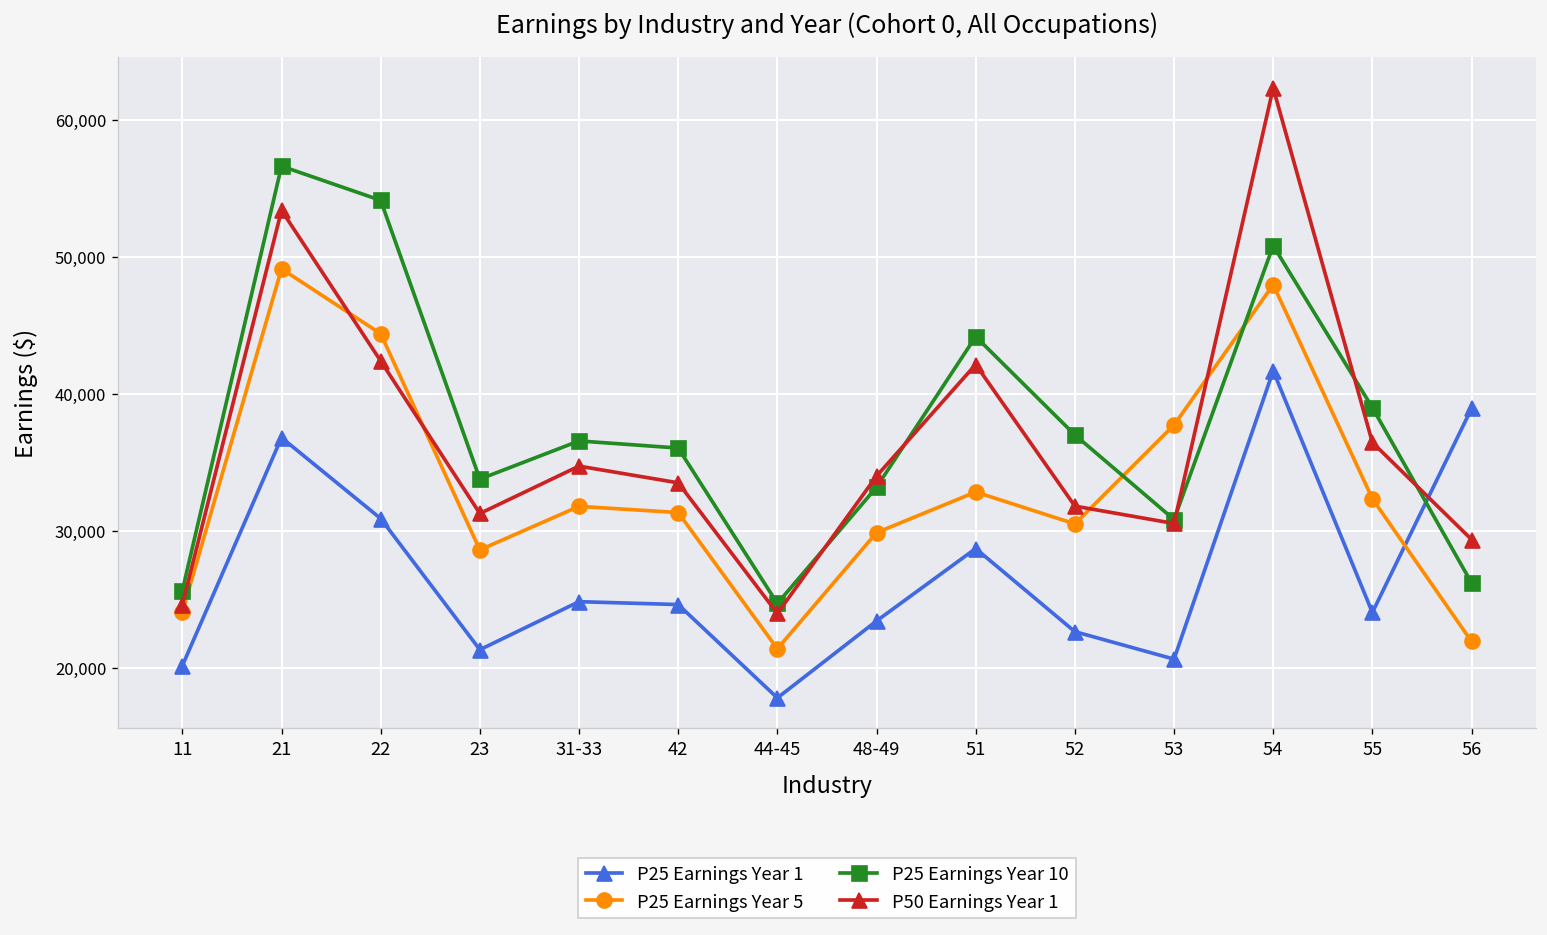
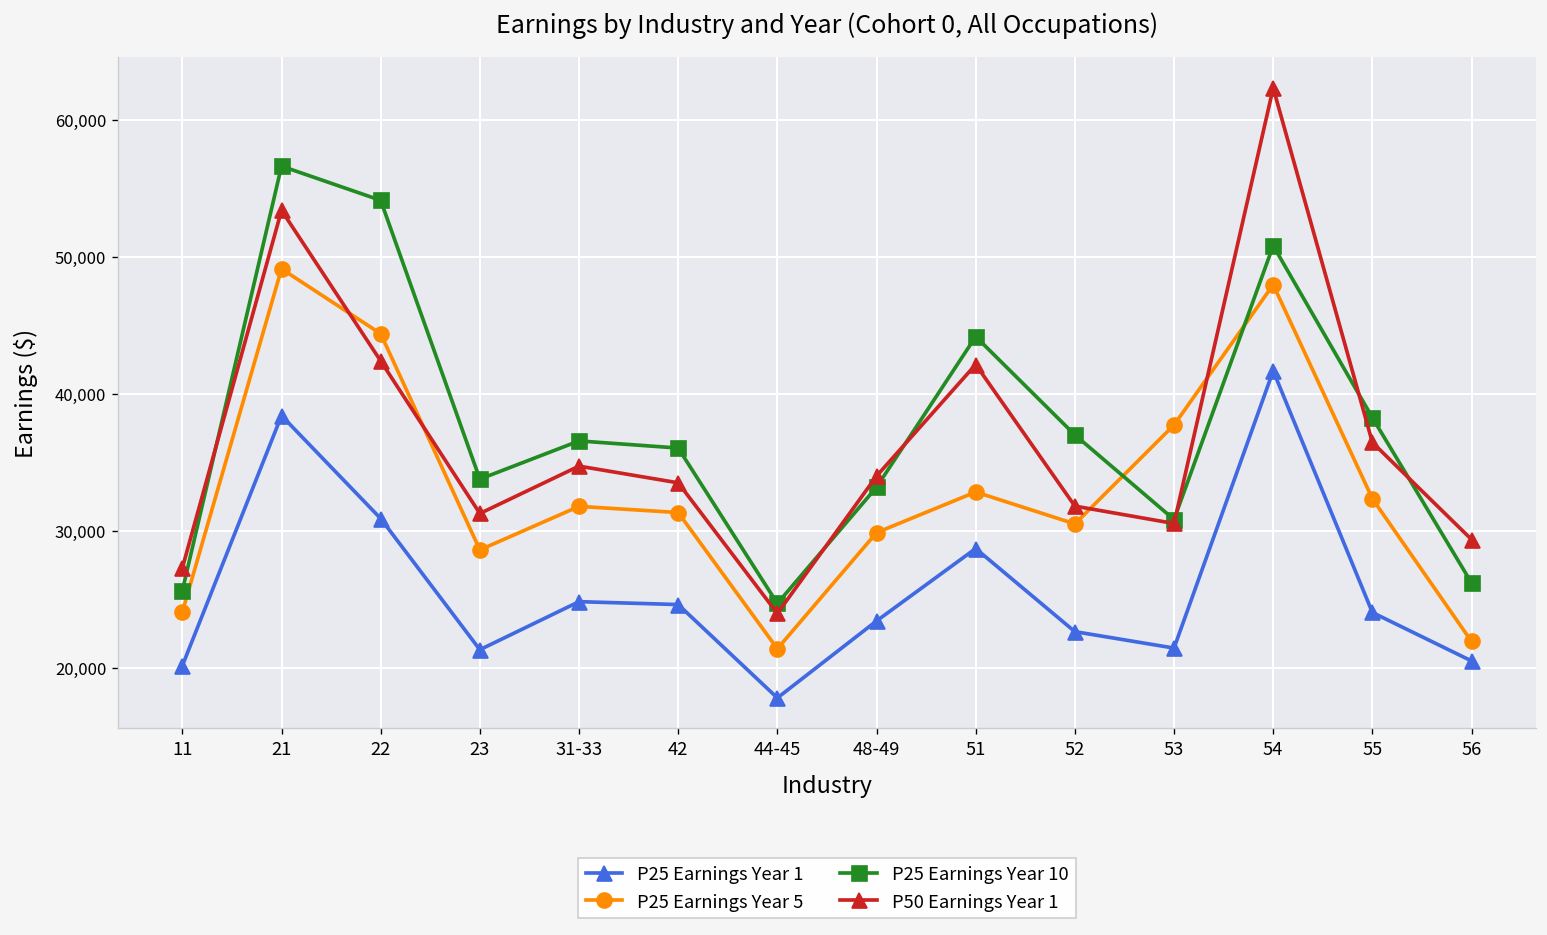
  {
    "P25 Earnings Year 1": {
      "11": "20,100",
-     "21": "36,800",
+     "21": "38,400",
      "22": "30,900",
      "23": "21,300",
      "31-33": "24,800",
      "42": "24,600",
      "44-45": "17,800",
      "48-49": "23,400",
      "51": "28,700",
      "52": "22,600",
-     "53": "20,600",
+     "53": "21,400",
      "54": "41,700",
      "55": "24,000",
-     "56": "38,900"
+     "56": "20,500"
    },
    "P25 Earnings Year 5": {
      "11": "24,100",
      "21": "49,100",
      "22": "44,400",
      "23": "28,600",
      "31-33": "31,800",
      "42": "31,300",
      "44-45": "21,400",
      "48-49": "29,900",
      "51": "32,800",
      "52": "30,500",
      "53": "37,700",
      "54": "48,000",
      "55": "32,300",
      "56": "21,900"
    },
    "P25 Earnings Year 10": {
      "11": "25,600",
      "21": "56,600",
      "22": "54,100",
      "23": "33,800",
      "31-33": "36,600",
      "42": "36,000",
      "44-45": "24,700",
      "48-49": "33,200",
      "51": "44,200",
      "52": "37,000",
      "53": "30,800",
      "54": "50,800",
-     "55": "39,000",
+     "55": "38,300",
      "56": "26,200"
    },
    "P50 Earnings Year 1": {
-     "11": "24,600",
+     "11": "27,300",
      "21": "53,400",
      "22": "42,400",
      "23": "31,300",
      "31-33": "34,700",
      "42": "33,500",
      "44-45": "24,000",
      "48-49": "34,000",
      "51": "42,100",
      "52": "31,800",
      "53": "30,500",
      "54": "62,300",
      "55": "36,400",
      "56": "29,400"
    }
  }
